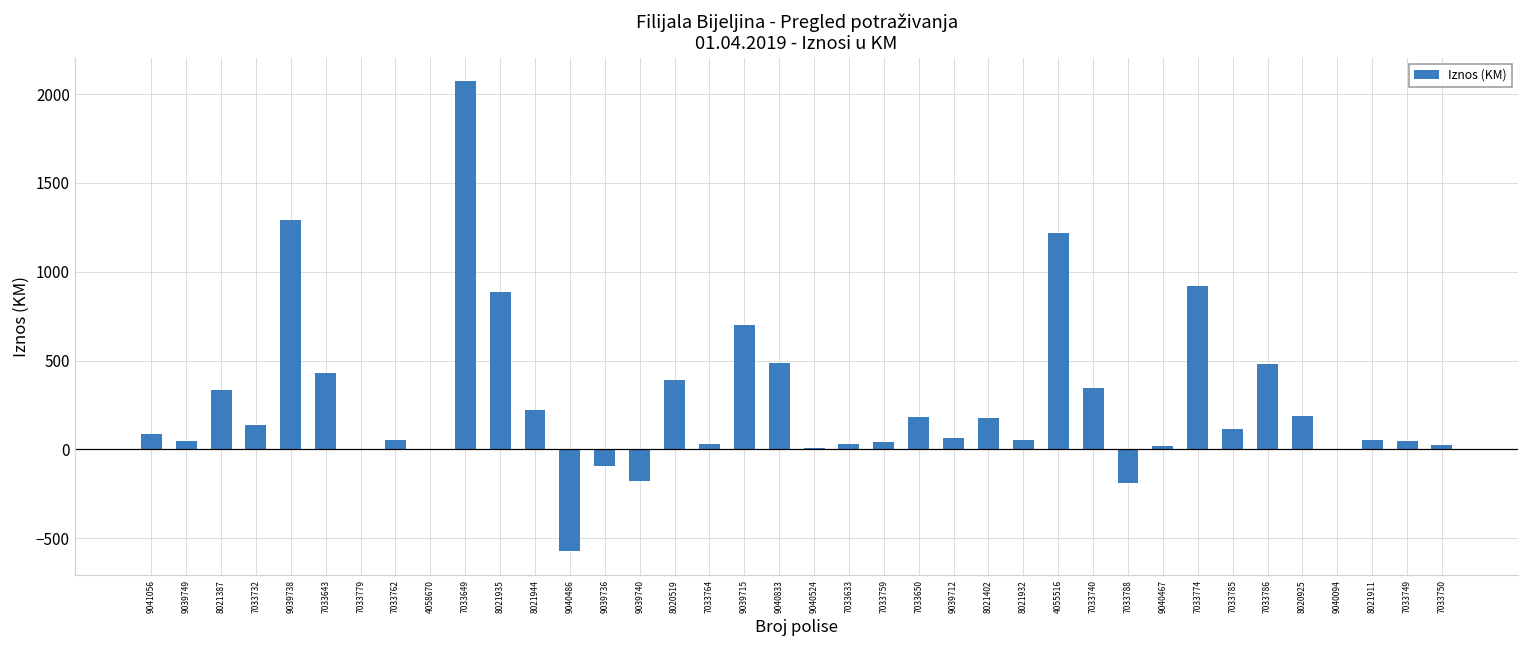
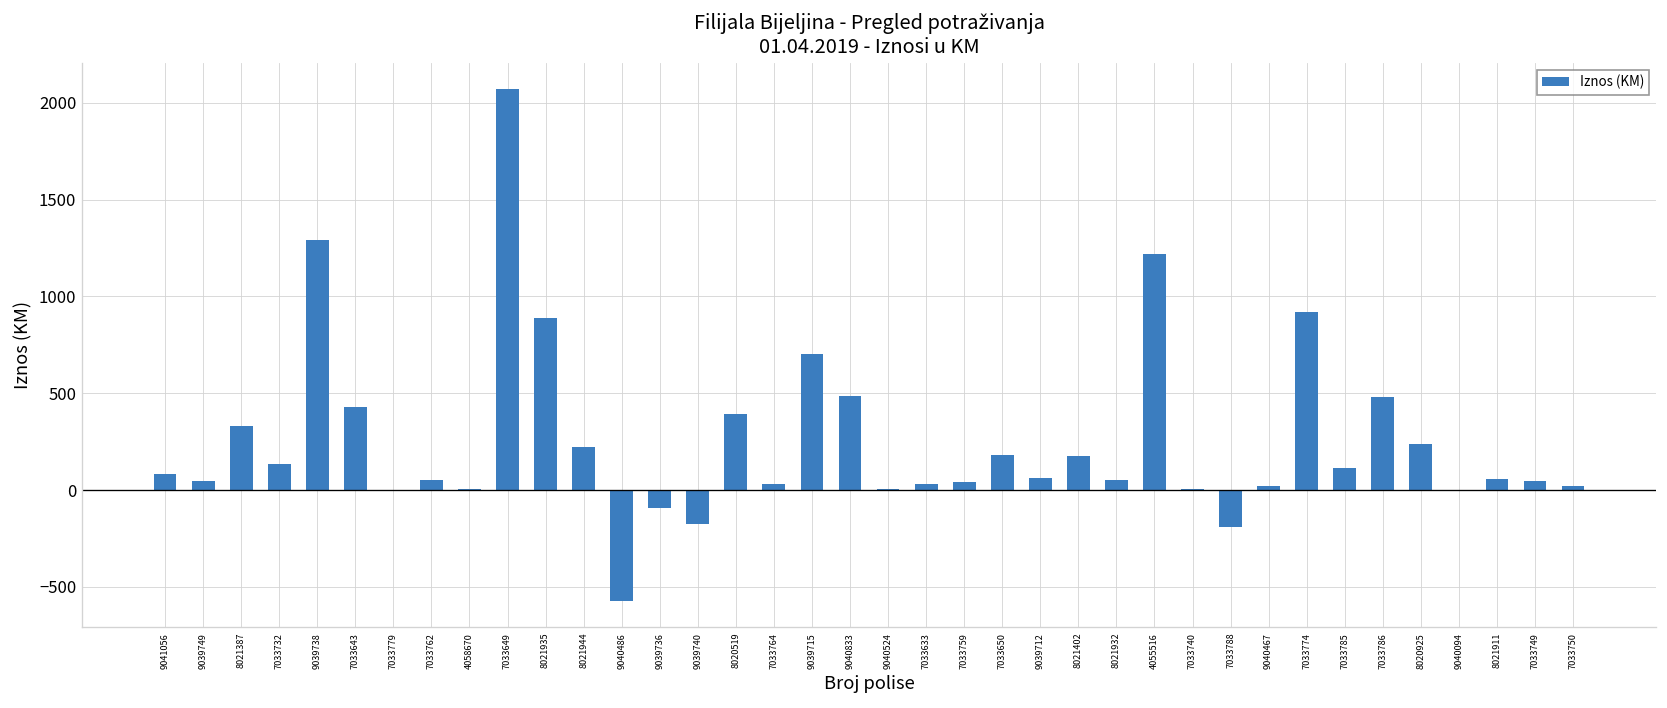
  {
    "9041056": 80,
    "9039749": 40,
    "8021387": 330,
    "7033732": 140,
    "9039738": 1290,
    "7033643": 430,
    "7033762": 50,
    "7033649": 2070,
    "8021935": 890,
    "8021944": 220,
    "9040486": -570,
    "9039736": -90,
    "9039740": -180,
    "8020519": 390,
    "7033764": 30,
    "9039715": 700,
    "9040833": 490,
    "7033633": 30,
    "7033759": 40,
    "7033650": 180,
    "9039712": 60,
    "8021402": 170,
    "8021932": 50,
    "4055516": 1220,
-   "7033740": 340,
+   "7033740": 10,
    "7033788": -190,
    "9040467": 20,
    "7033774": 920,
    "7033785": 110,
    "7033786": 480,
-   "8020925": 190,
+   "8020925": 240,
    "8021911": 60,
    "7033749": 50,
    "7033750": 20
  }
